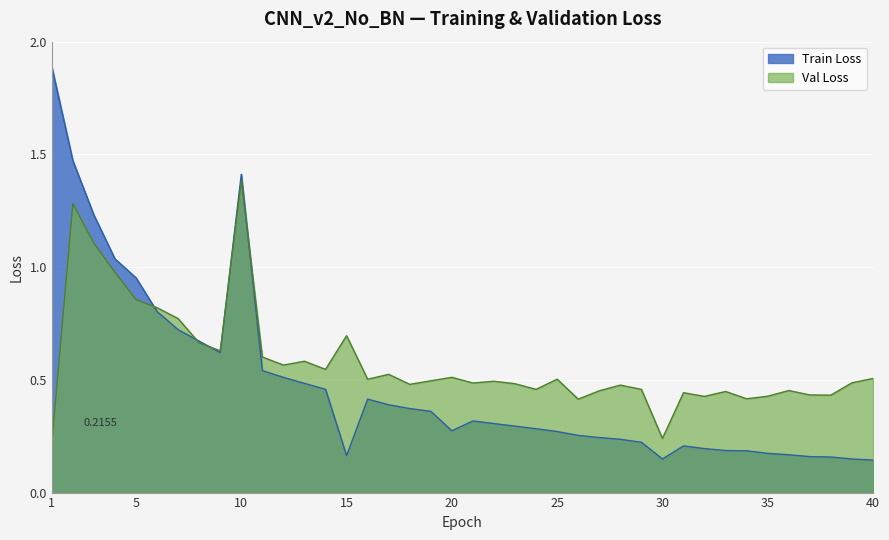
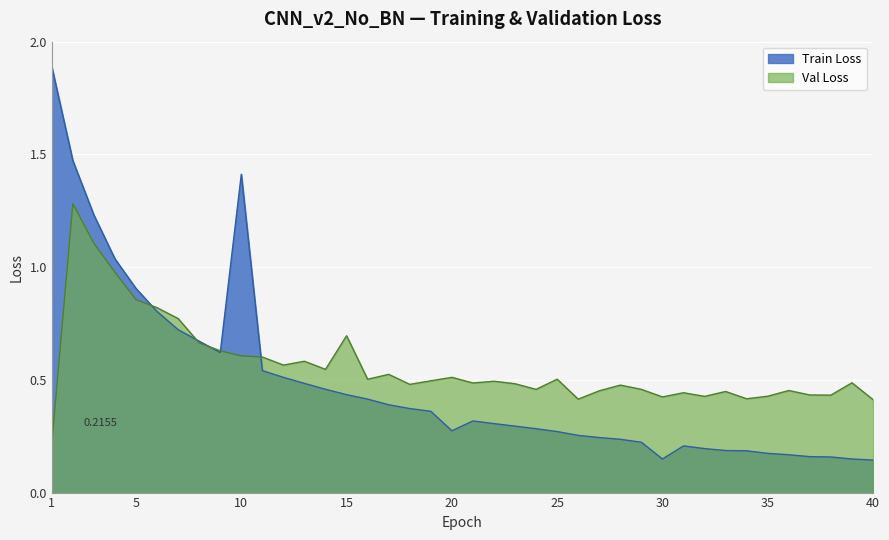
  {
    "Train Loss": {
      "1": 1.89,
-     "5": 0.95,
+     "5": 0.91,
      "10": 1.41,
-     "15": 0.16,
+     "15": 0.43,
      "20": 0.27,
      "25": 0.27,
      "30": 0.15,
      "35": 0.17,
      "40": 0.14
    },
    "Val Loss": {
      "1": 0.22,
      "5": 0.86,
-     "10": 1.38,
+     "10": 0.61,
      "15": 0.70,
      "20": 0.51,
      "25": 0.50,
-     "30": 0.24,
+     "30": 0.42,
      "35": 0.43,
-     "40": 0.51
+     "40": 0.41
    }
  }
